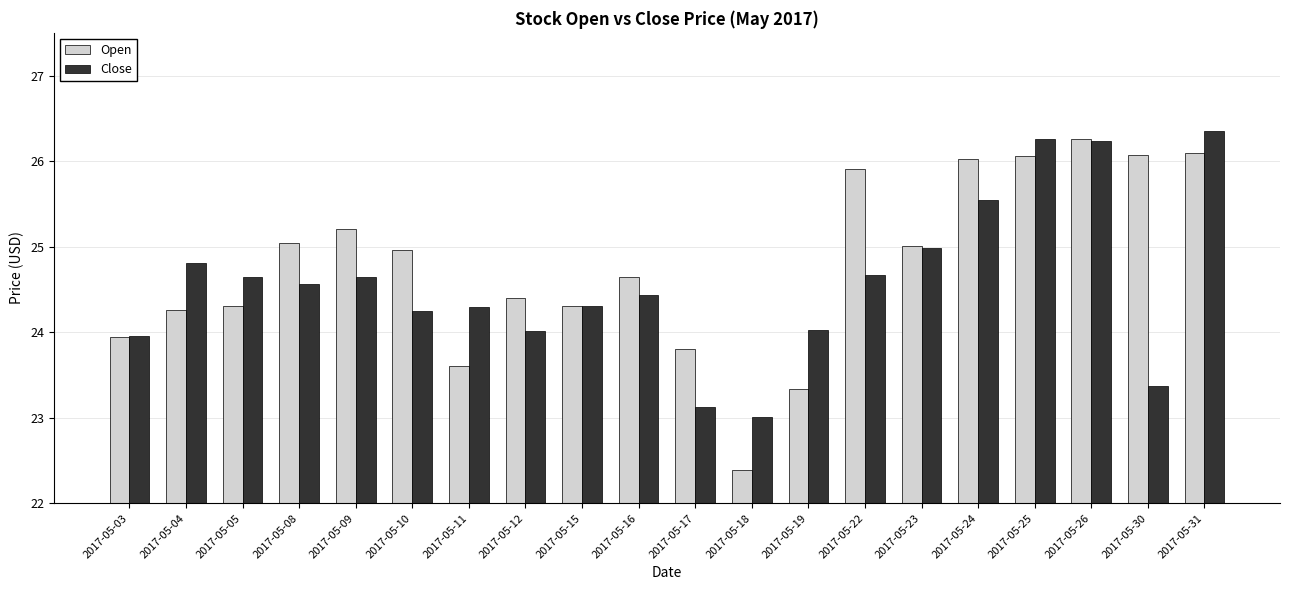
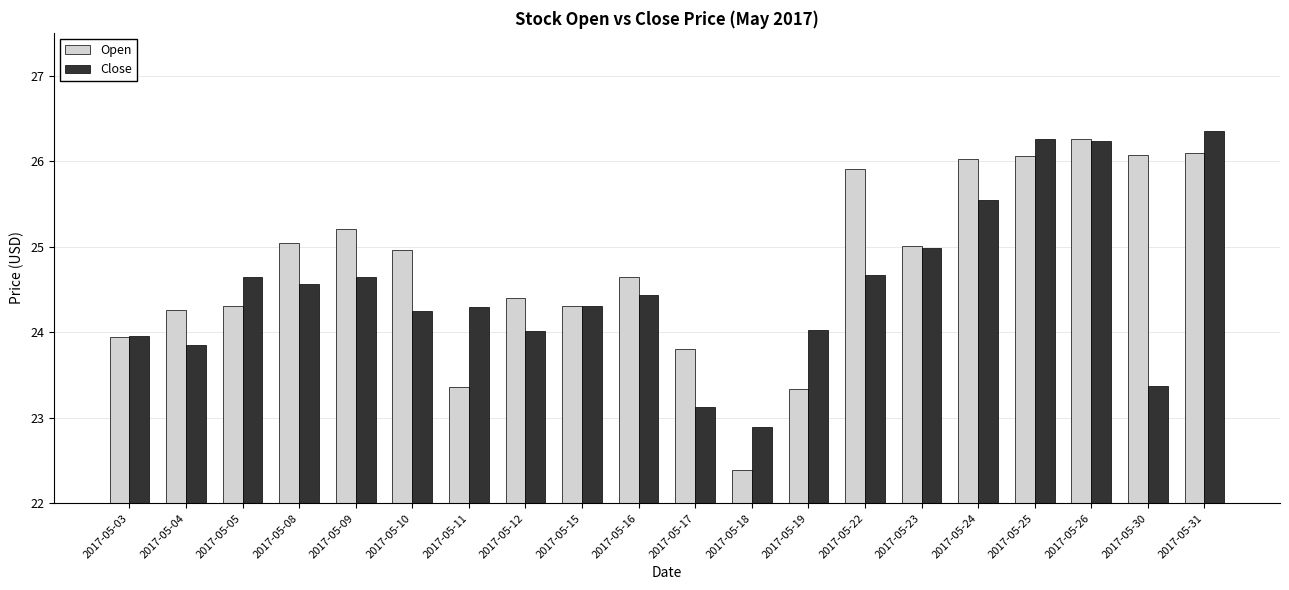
  {
    "Open": {
      "2017-05-03": 23.9,
      "2017-05-04": 24.3,
      "2017-05-05": 24.3,
      "2017-05-08": 25.0,
      "2017-05-09": 25.2,
      "2017-05-10": 25.0,
-     "2017-05-11": 23.6,
+     "2017-05-11": 23.4,
      "2017-05-12": 24.4,
      "2017-05-15": 24.3,
      "2017-05-16": 24.7,
      "2017-05-17": 23.8,
      "2017-05-18": 22.4,
      "2017-05-19": 23.3,
      "2017-05-22": 25.9,
      "2017-05-23": 25.0,
      "2017-05-24": 26.0,
      "2017-05-25": 26.1,
      "2017-05-26": 26.3,
      "2017-05-30": 26.1,
      "2017-05-31": 26.1
    },
    "Close": {
      "2017-05-03": 24.0,
-     "2017-05-04": 24.8,
+     "2017-05-04": 23.9,
      "2017-05-05": 24.7,
      "2017-05-08": 24.6,
      "2017-05-09": 24.7,
      "2017-05-10": 24.3,
      "2017-05-11": 24.3,
      "2017-05-12": 24.0,
      "2017-05-15": 24.3,
      "2017-05-16": 24.4,
      "2017-05-17": 23.1,
-     "2017-05-18": 23.0,
+     "2017-05-18": 22.9,
      "2017-05-19": 24.0,
      "2017-05-22": 24.7,
      "2017-05-23": 25.0,
      "2017-05-24": 25.6,
      "2017-05-25": 26.3,
      "2017-05-26": 26.2,
      "2017-05-30": 23.4,
      "2017-05-31": 26.4
    }
  }
